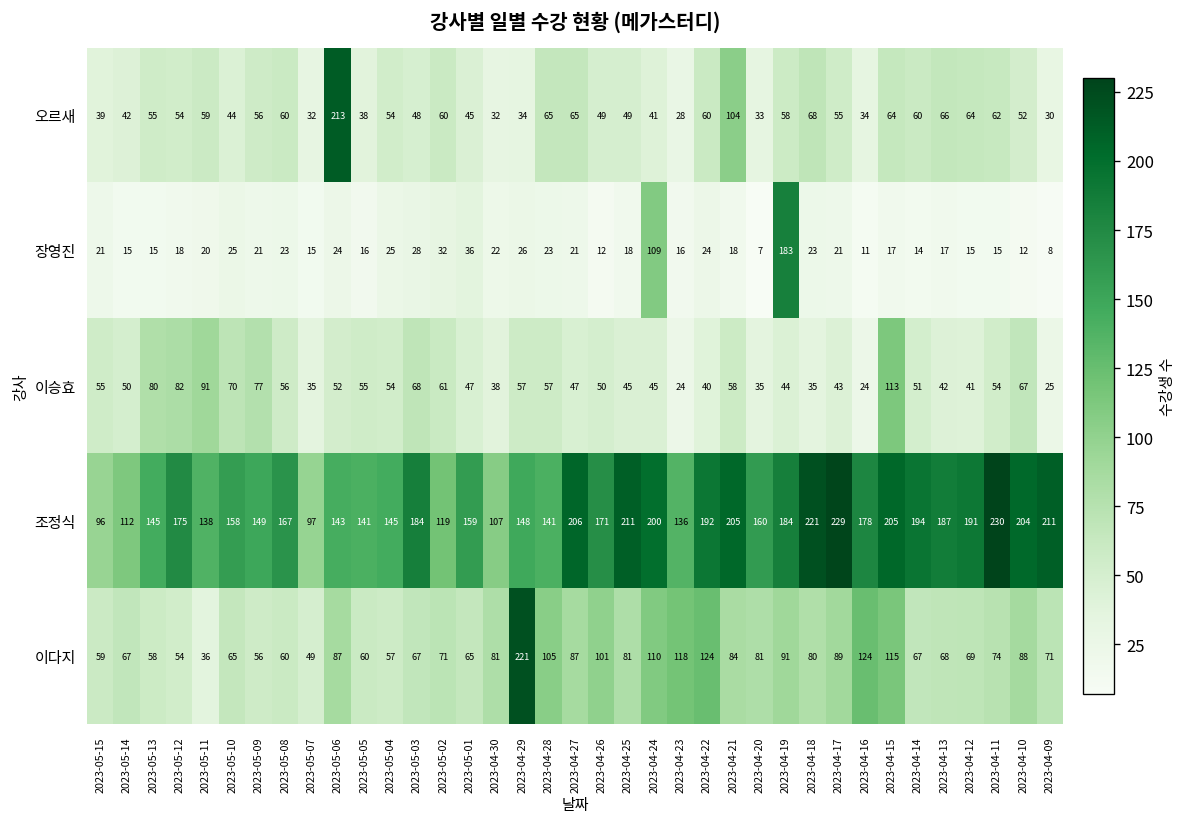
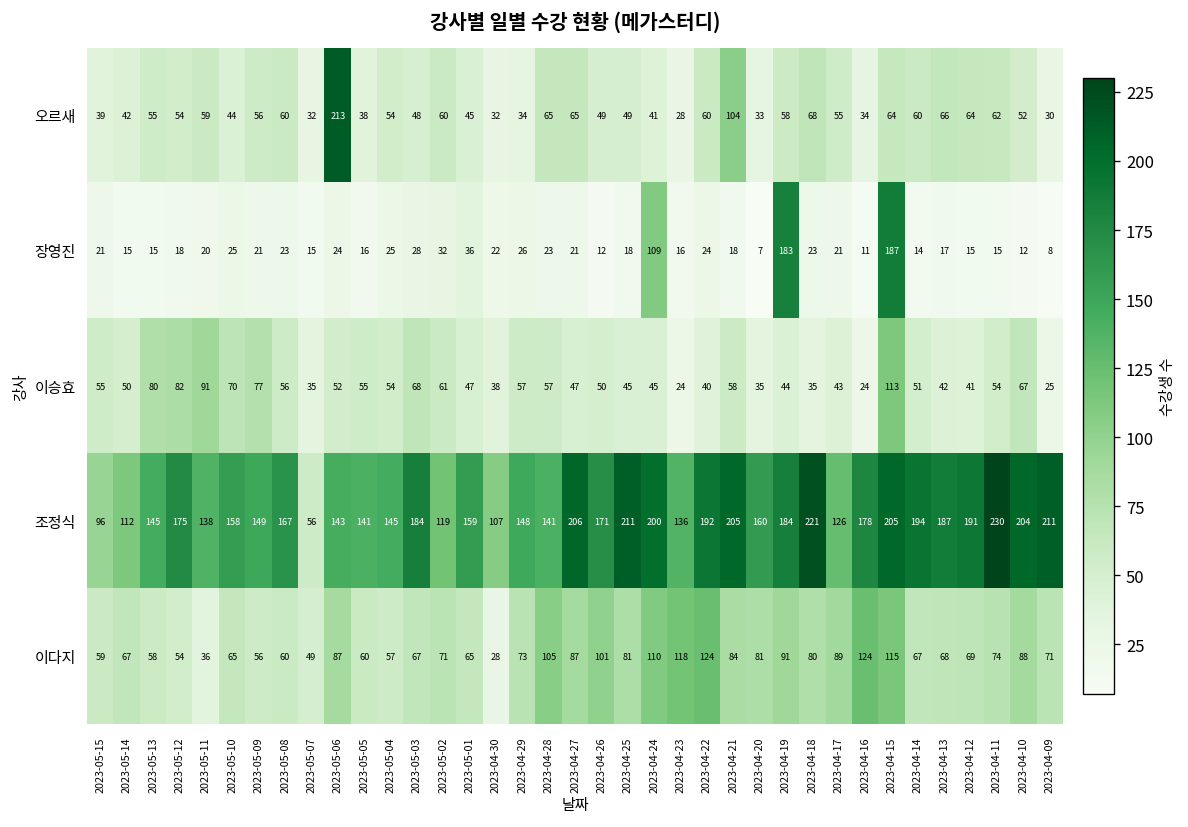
  {
    "오르새": {
      "2023-05-15": 39,
      "2023-05-14": 42,
      "2023-05-13": 55,
      "2023-05-12": 54,
      "2023-05-11": 59,
      "2023-05-10": 44,
      "2023-05-09": 56,
      "2023-05-08": 60,
      "2023-05-07": 32,
      "2023-05-06": 213,
      "2023-05-05": 38,
      "2023-05-04": 54,
      "2023-05-03": 48,
      "2023-05-02": 60,
      "2023-05-01": 45,
      "2023-04-30": 32,
      "2023-04-29": 34,
      "2023-04-28": 65,
      "2023-04-27": 65,
      "2023-04-26": 49,
      "2023-04-25": 49,
      "2023-04-24": 41,
      "2023-04-23": 28,
      "2023-04-22": 60,
      "2023-04-21": 104,
      "2023-04-20": 33,
      "2023-04-19": 58,
      "2023-04-18": 68,
      "2023-04-17": 55,
      "2023-04-16": 34,
      "2023-04-15": 64,
      "2023-04-14": 60,
      "2023-04-13": 66,
      "2023-04-12": 64,
      "2023-04-11": 62,
      "2023-04-10": 52,
      "2023-04-09": 30
    },
    "장영진": {
      "2023-05-15": 21,
      "2023-05-14": 15,
      "2023-05-13": 15,
      "2023-05-12": 18,
      "2023-05-11": 20,
      "2023-05-10": 25,
      "2023-05-09": 21,
      "2023-05-08": 23,
      "2023-05-07": 15,
      "2023-05-06": 24,
      "2023-05-05": 16,
      "2023-05-04": 25,
      "2023-05-03": 28,
      "2023-05-02": 32,
      "2023-05-01": 36,
      "2023-04-30": 22,
      "2023-04-29": 26,
      "2023-04-28": 23,
      "2023-04-27": 21,
      "2023-04-26": 12,
      "2023-04-25": 18,
      "2023-04-24": 109,
      "2023-04-23": 16,
      "2023-04-22": 24,
      "2023-04-21": 18,
      "2023-04-20": 7,
      "2023-04-19": 183,
      "2023-04-18": 23,
      "2023-04-17": 21,
      "2023-04-16": 11,
-     "2023-04-15": 17,
+     "2023-04-15": 187,
      "2023-04-14": 14,
      "2023-04-13": 17,
      "2023-04-12": 15,
      "2023-04-11": 15,
      "2023-04-10": 12,
      "2023-04-09": 8
    },
    "이승효": {
      "2023-05-15": 55,
      "2023-05-14": 50,
      "2023-05-13": 80,
      "2023-05-12": 82,
      "2023-05-11": 91,
      "2023-05-10": 70,
      "2023-05-09": 77,
      "2023-05-08": 56,
      "2023-05-07": 35,
      "2023-05-06": 52,
      "2023-05-05": 55,
      "2023-05-04": 54,
      "2023-05-03": 68,
      "2023-05-02": 61,
      "2023-05-01": 47,
      "2023-04-30": 38,
      "2023-04-29": 57,
      "2023-04-28": 57,
      "2023-04-27": 47,
      "2023-04-26": 50,
      "2023-04-25": 45,
      "2023-04-24": 45,
      "2023-04-23": 24,
      "2023-04-22": 40,
      "2023-04-21": 58,
      "2023-04-20": 35,
      "2023-04-19": 44,
      "2023-04-18": 35,
      "2023-04-17": 43,
      "2023-04-16": 24,
      "2023-04-15": 113,
      "2023-04-14": 51,
      "2023-04-13": 42,
      "2023-04-12": 41,
      "2023-04-11": 54,
      "2023-04-10": 67,
      "2023-04-09": 25
    },
    "조정식": {
      "2023-05-15": 96,
      "2023-05-14": 112,
      "2023-05-13": 145,
      "2023-05-12": 175,
      "2023-05-11": 138,
      "2023-05-10": 158,
      "2023-05-09": 149,
      "2023-05-08": 167,
-     "2023-05-07": 97,
+     "2023-05-07": 56,
      "2023-05-06": 143,
      "2023-05-05": 141,
      "2023-05-04": 145,
      "2023-05-03": 184,
      "2023-05-02": 119,
      "2023-05-01": 159,
      "2023-04-30": 107,
      "2023-04-29": 148,
      "2023-04-28": 141,
      "2023-04-27": 206,
      "2023-04-26": 171,
      "2023-04-25": 211,
      "2023-04-24": 200,
      "2023-04-23": 136,
      "2023-04-22": 192,
      "2023-04-21": 205,
      "2023-04-20": 160,
      "2023-04-19": 184,
      "2023-04-18": 221,
-     "2023-04-17": 229,
+     "2023-04-17": 126,
      "2023-04-16": 178,
      "2023-04-15": 205,
      "2023-04-14": 194,
      "2023-04-13": 187,
      "2023-04-12": 191,
      "2023-04-11": 230,
      "2023-04-10": 204,
      "2023-04-09": 211
    },
    "이다지": {
      "2023-05-15": 59,
      "2023-05-14": 67,
      "2023-05-13": 58,
      "2023-05-12": 54,
      "2023-05-11": 36,
      "2023-05-10": 65,
      "2023-05-09": 56,
      "2023-05-08": 60,
      "2023-05-07": 49,
      "2023-05-06": 87,
      "2023-05-05": 60,
      "2023-05-04": 57,
      "2023-05-03": 67,
      "2023-05-02": 71,
      "2023-05-01": 65,
-     "2023-04-30": 81,
-     "2023-04-29": 221,
+     "2023-04-30": 28,
+     "2023-04-29": 73,
      "2023-04-28": 105,
      "2023-04-27": 87,
      "2023-04-26": 101,
      "2023-04-25": 81,
      "2023-04-24": 110,
      "2023-04-23": 118,
      "2023-04-22": 124,
      "2023-04-21": 84,
      "2023-04-20": 81,
      "2023-04-19": 91,
      "2023-04-18": 80,
      "2023-04-17": 89,
      "2023-04-16": 124,
      "2023-04-15": 115,
      "2023-04-14": 67,
      "2023-04-13": 68,
      "2023-04-12": 69,
      "2023-04-11": 74,
      "2023-04-10": 88,
      "2023-04-09": 71
    }
  }
